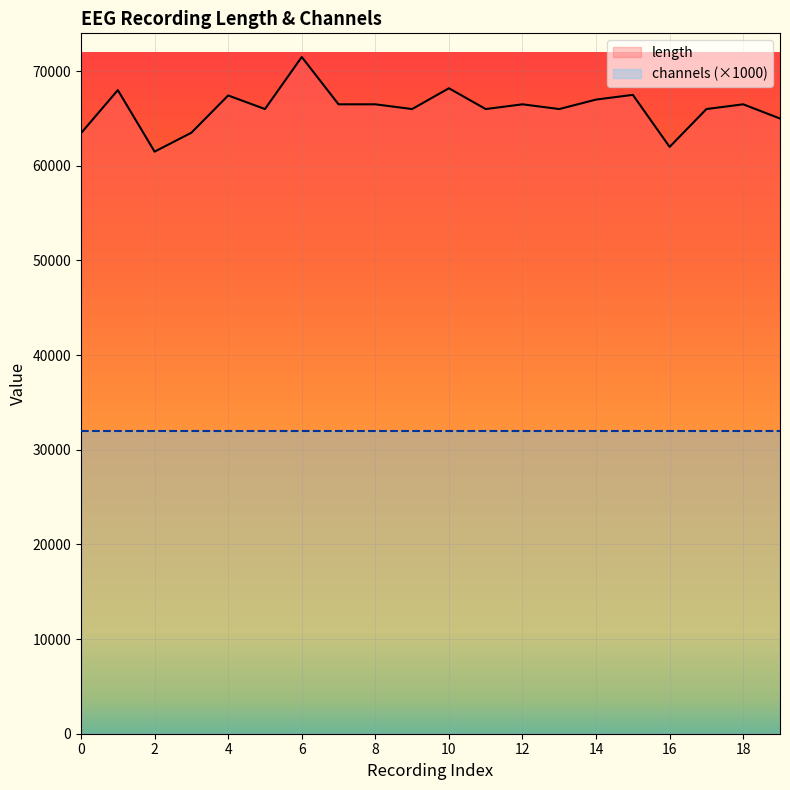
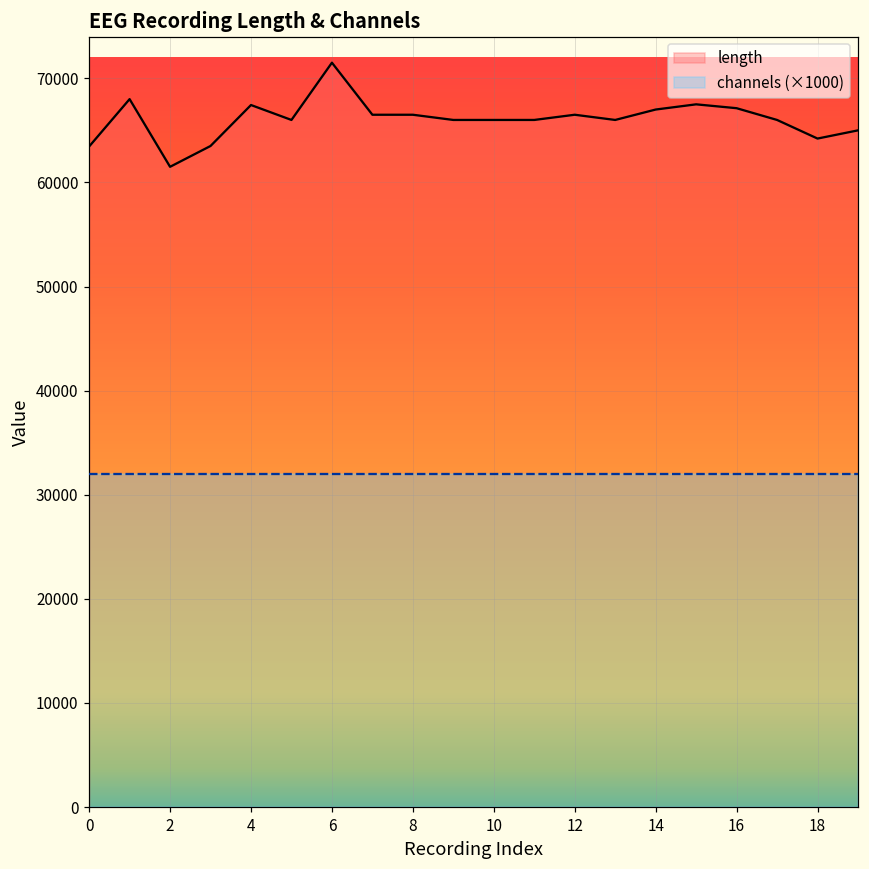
  {
    "length": {
      "0": 63000,
      "2": 62000,
      "4": 67000,
      "6": 72000,
      "8": 67000,
-     "10": 68000,
+     "10": 66000,
      "12": 67000,
      "14": 67000,
-     "16": 62000,
-     "18": 67000
+     "16": 67000,
+     "18": 64000
    },
    "channels (×1000)": {
      "0": 32000,
      "2": 32000,
      "4": 32000,
      "6": 32000,
      "8": 32000,
      "10": 32000,
      "12": 32000,
      "14": 32000,
      "16": 32000,
      "18": 32000
    }
  }
